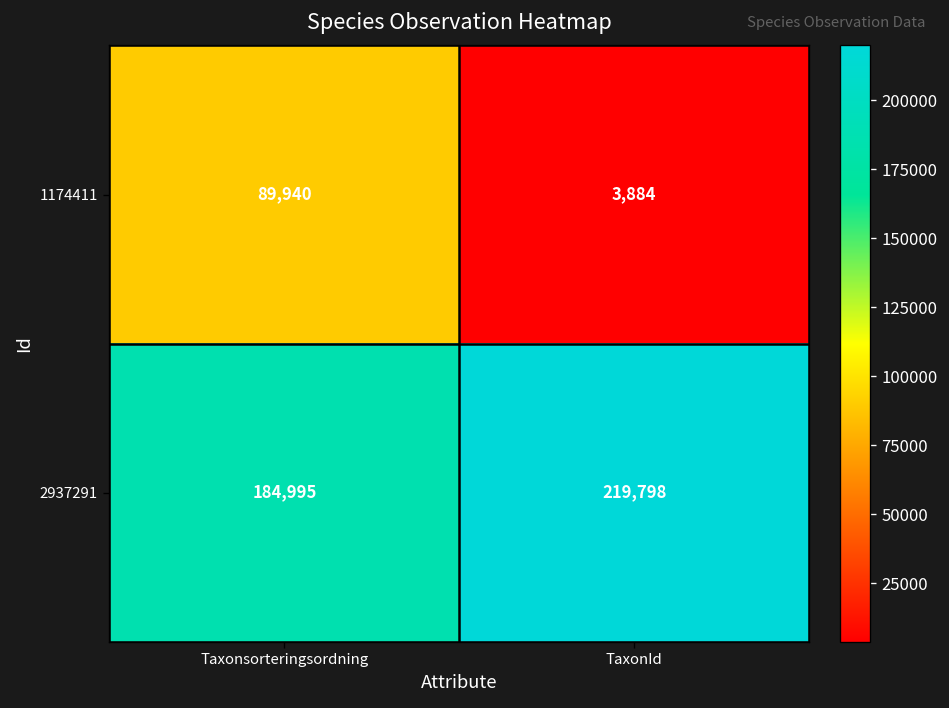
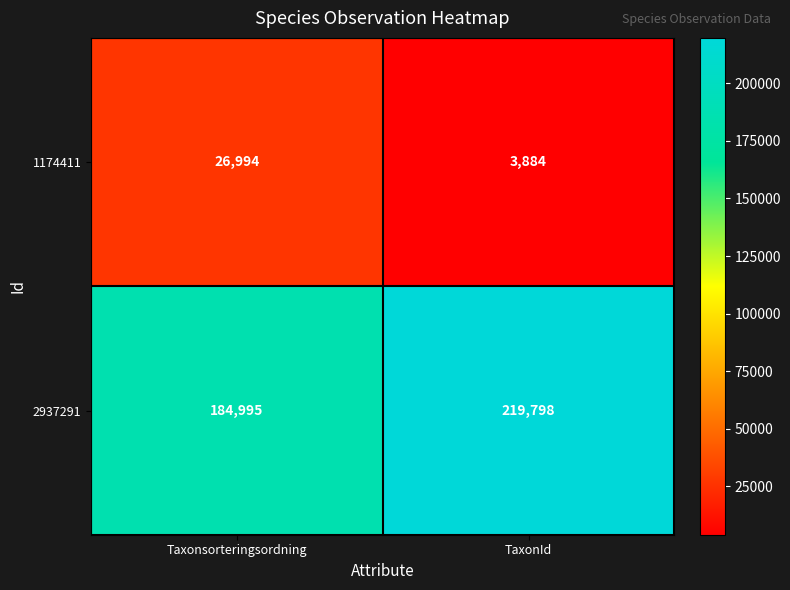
  {
    "1174411": {
-     "Taxonsorteringsordning": "89,940",
+     "Taxonsorteringsordning": "26,994",
      "TaxonId": "3,884"
    },
    "2937291": {
      "Taxonsorteringsordning": "184,995",
      "TaxonId": "219,798"
    }
  }
